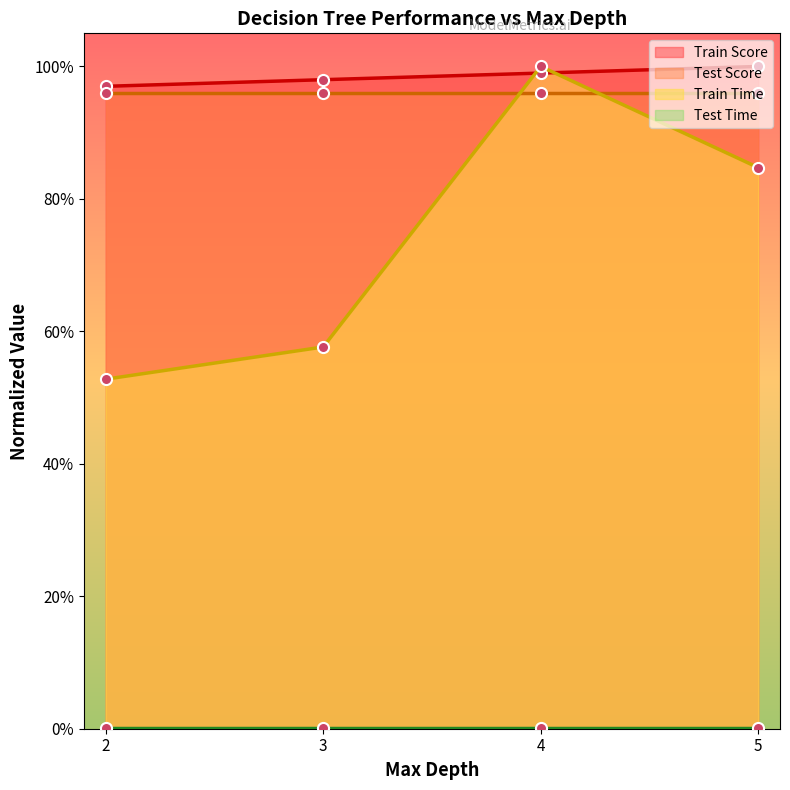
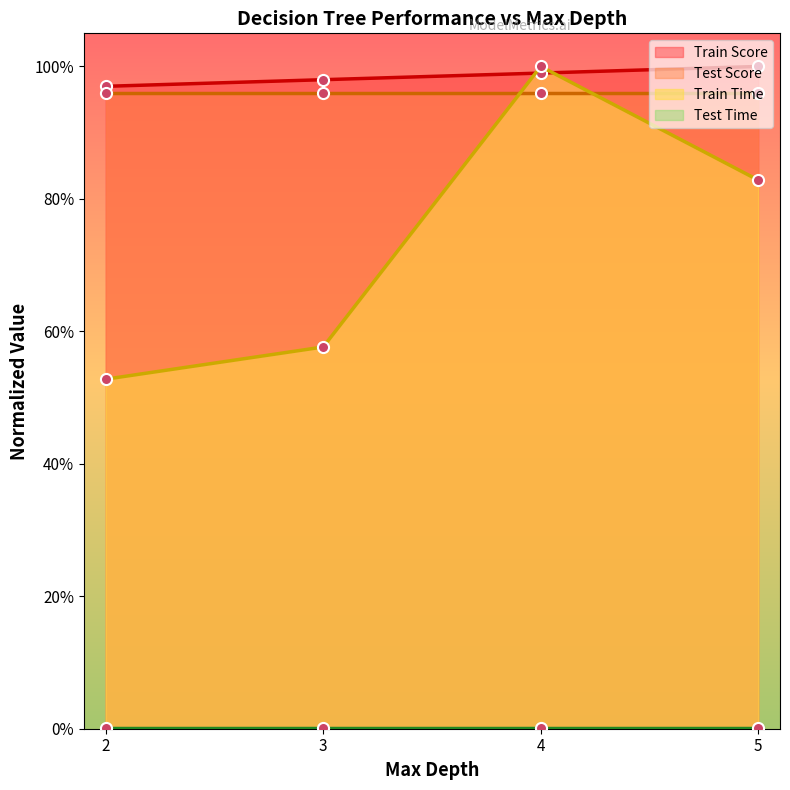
  {
    "Train Time": {
      "2": "53%",
      "3": "58%",
      "4": "100%",
-     "5": "85%"
+     "5": "83%"
    },
    "Test Time": {
      "2": "0%",
      "3": "0%",
      "4": "0%",
      "5": "0%"
    }
  }
